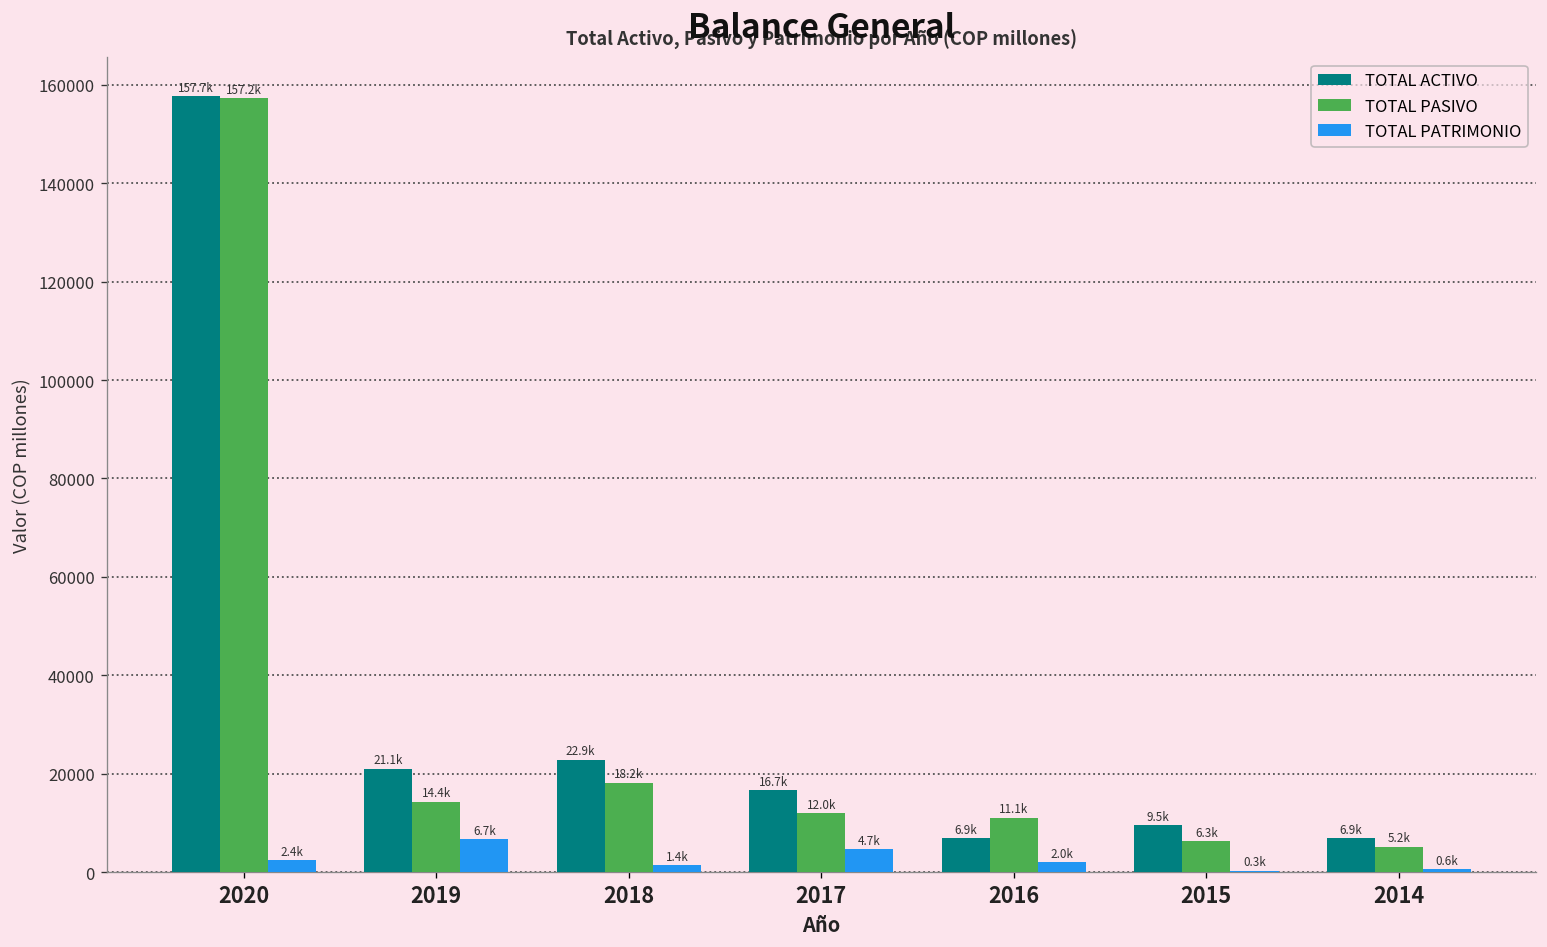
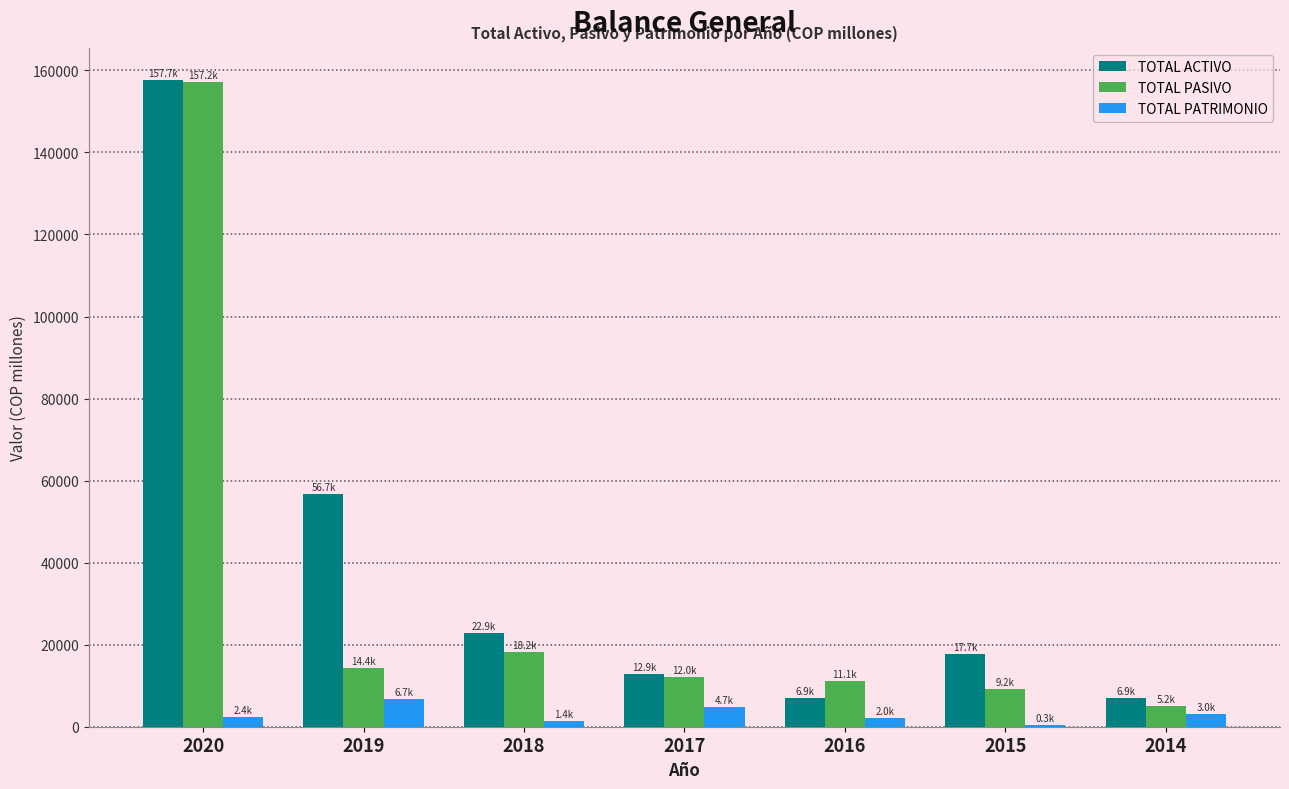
  {
    "TOTAL ACTIVO": {
      "2020": "157.7k",
-     "2019": "21.1k",
+     "2019": "56.7k",
      "2018": "22.9k",
-     "2017": "16.7k",
+     "2017": "12.9k",
      "2016": "6.9k",
-     "2015": "9.5k",
+     "2015": "17.7k",
      "2014": "6.9k"
    },
    "TOTAL PASIVO": {
      "2020": "157.2k",
      "2019": "14.4k",
      "2018": "18.2k",
      "2017": "12.0k",
      "2016": "11.1k",
-     "2015": "6.3k",
+     "2015": "9.2k",
      "2014": "5.2k"
    },
    "TOTAL PATRIMONIO": {
      "2020": "2.4k",
      "2019": "6.7k",
      "2018": "1.4k",
      "2017": "4.7k",
      "2016": "2.0k",
      "2015": "0.3k",
-     "2014": "0.6k"
+     "2014": "3.0k"
    }
  }
